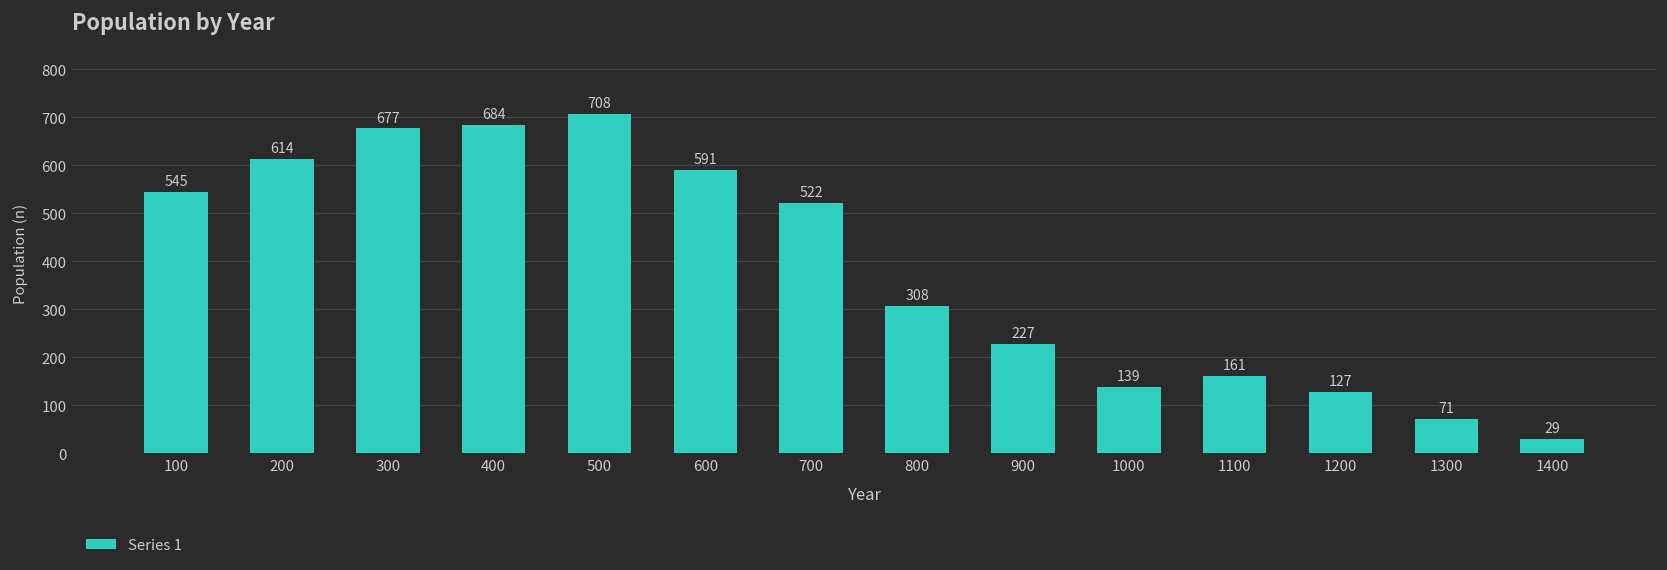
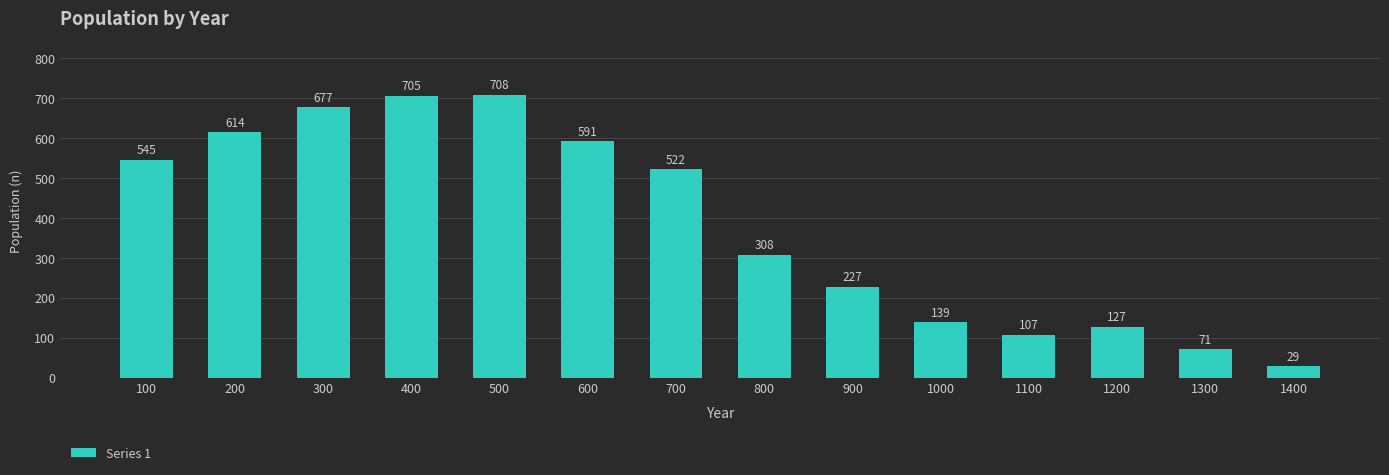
  {
    "100": 545,
    "200": 614,
    "300": 677,
-   "400": 684,
+   "400": 705,
    "500": 708,
    "600": 591,
    "700": 522,
    "800": 308,
    "900": 227,
    "1000": 139,
-   "1100": 161,
+   "1100": 107,
    "1200": 127,
    "1300": 71,
    "1400": 29
  }
